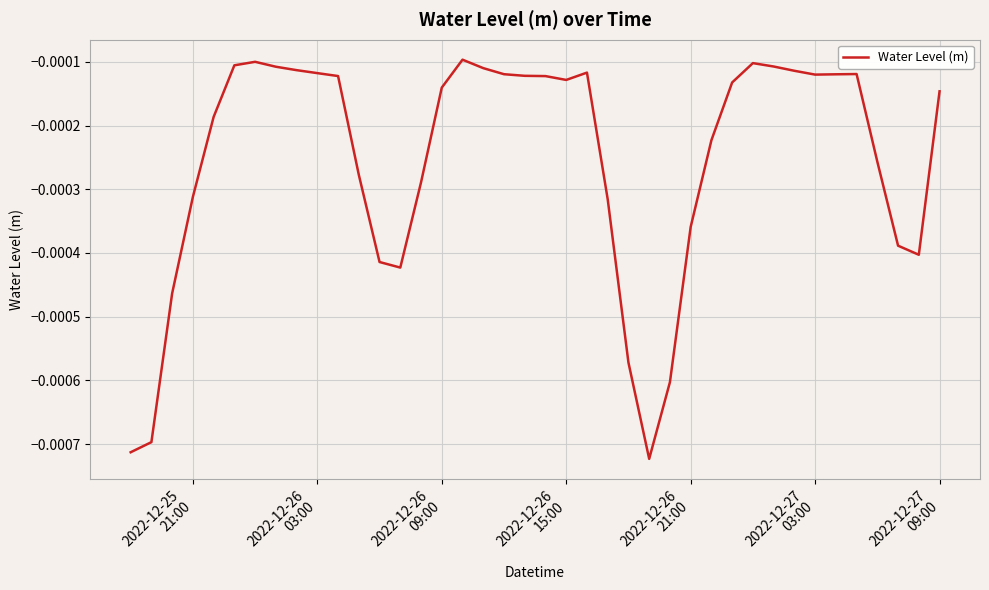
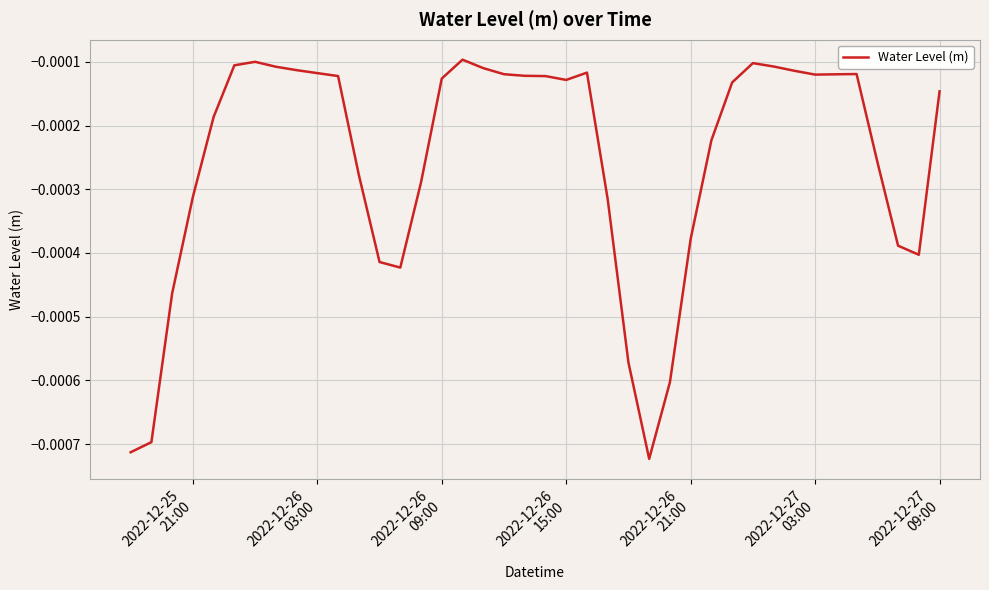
  {
    "2022-12-25 21:00": -0.00031,
    "2022-12-26 03:00": -0.00012,
-   "2022-12-26 09:00": -0.00014,
+   "2022-12-26 09:00": -0.00013,
    "2022-12-26 15:00": -0.00013,
-   "2022-12-26 21:00": -0.00036,
+   "2022-12-26 21:00": -0.00038,
    "2022-12-27 03:00": -0.00012,
    "2022-12-27 09:00": -0.00015
  }
